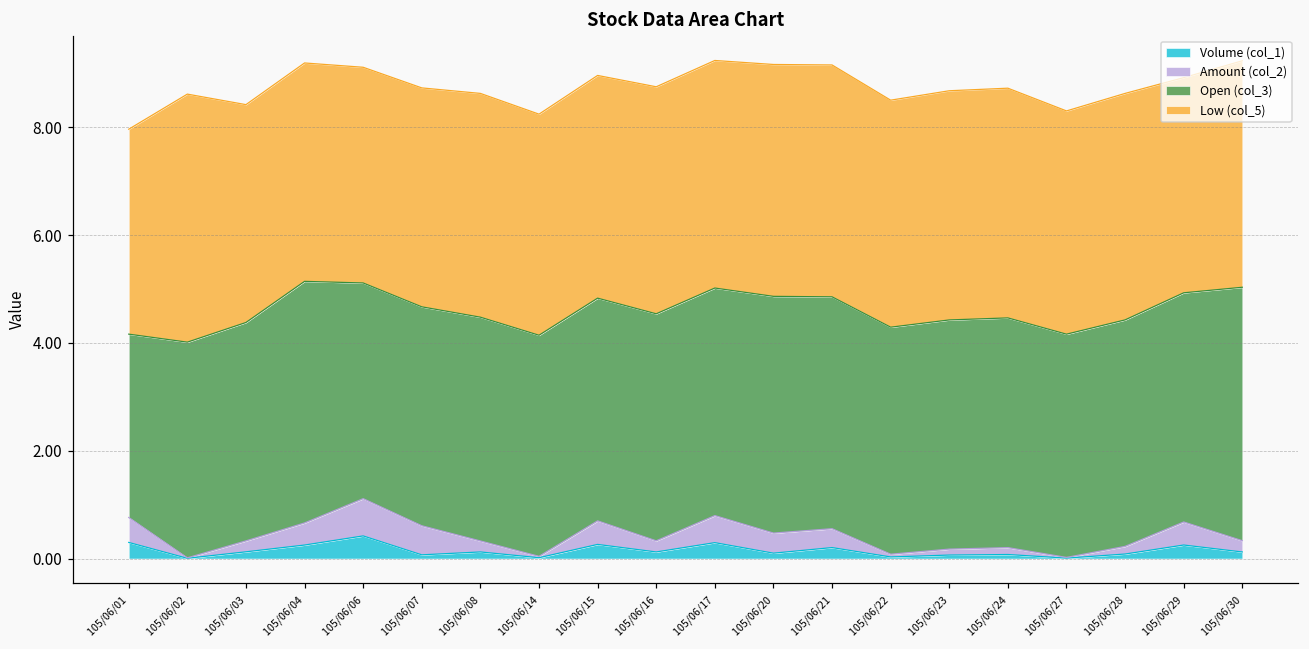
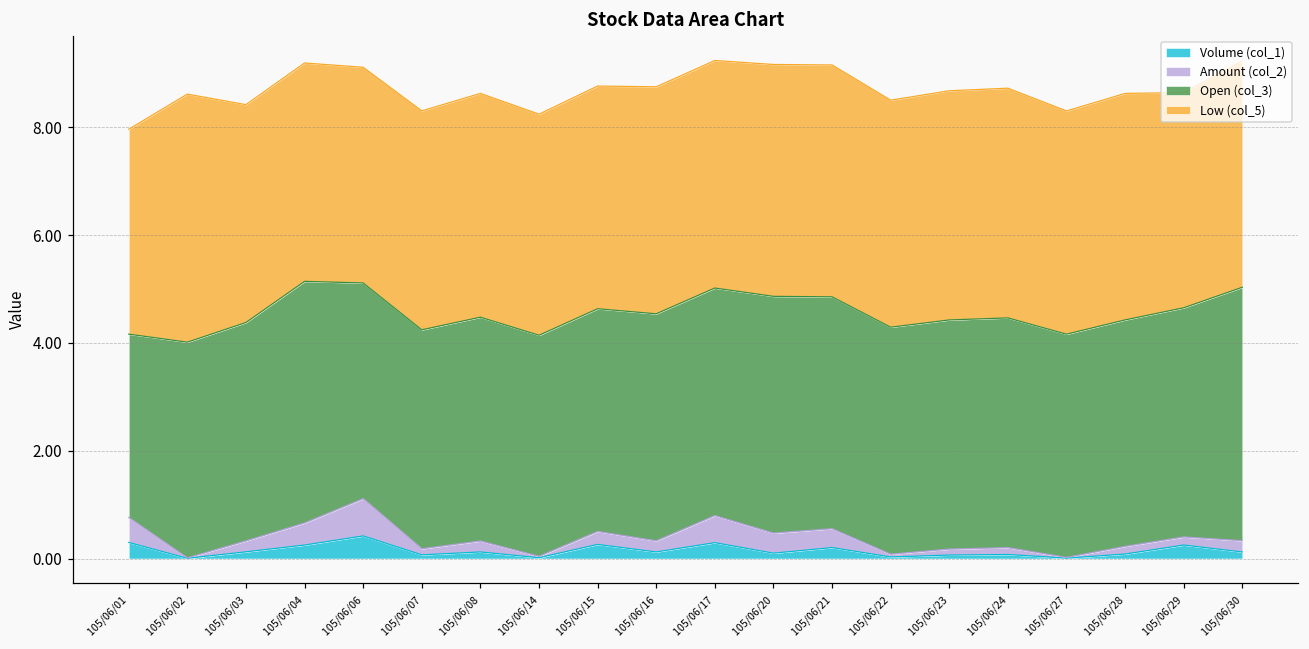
  {
    "Volume (col_1)": {
      "105/06/01": 0.3,
      "105/06/03": 0.1,
      "105/06/04": 0.3,
      "105/06/06": 0.4,
      "105/06/07": 0.1,
      "105/06/08": 0.1,
      "105/06/15": 0.3,
      "105/06/16": 0.1,
      "105/06/17": 0.3,
      "105/06/20": 0.1,
      "105/06/21": 0.2,
      "105/06/23": 0.1,
      "105/06/24": 0.1,
      "105/06/28": 0.1,
      "105/06/29": 0.3,
      "105/06/30": 0.1
    },
    "Amount (col_2)": {
      "105/06/01": 0.5,
      "105/06/03": 0.2,
      "105/06/04": 0.4,
      "105/06/06": 0.7,
-     "105/06/07": 0.5,
+     "105/06/07": 0.1,
      "105/06/08": 0.2,
-     "105/06/15": 0.4,
+     "105/06/15": 0.2,
      "105/06/16": 0.2,
      "105/06/17": 0.5,
      "105/06/20": 0.4,
      "105/06/21": 0.4,
      "105/06/23": 0.1,
      "105/06/24": 0.1,
      "105/06/28": 0.1,
-     "105/06/29": 0.4,
+     "105/06/29": 0.1,
      "105/06/30": 0.2
    },
    "Open (col_3)": {
      "105/06/01": 3.4,
      "105/06/02": 4.0,
      "105/06/03": 4.1,
      "105/06/04": 4.5,
      "105/06/06": 4.0,
      "105/06/07": 4.1,
      "105/06/08": 4.2,
      "105/06/14": 4.1,
      "105/06/15": 4.1,
      "105/06/16": 4.2,
      "105/06/17": 4.2,
      "105/06/20": 4.4,
      "105/06/21": 4.3,
      "105/06/22": 4.2,
      "105/06/23": 4.3,
      "105/06/24": 4.3,
      "105/06/27": 4.1,
      "105/06/28": 4.2,
      "105/06/29": 4.3,
      "105/06/30": 4.7
    },
    "Low (col_5)": {
      "105/06/01": 3.8,
      "105/06/02": 4.6,
      "105/06/03": 4.0,
      "105/06/04": 4.1,
      "105/06/06": 4.0,
      "105/06/07": 4.1,
      "105/06/08": 4.1,
      "105/06/14": 4.1,
      "105/06/15": 4.1,
      "105/06/16": 4.2,
      "105/06/17": 4.2,
      "105/06/20": 4.3,
      "105/06/21": 4.3,
      "105/06/22": 4.2,
      "105/06/23": 4.3,
      "105/06/24": 4.3,
      "105/06/27": 4.1,
      "105/06/28": 4.2
    }
  }
